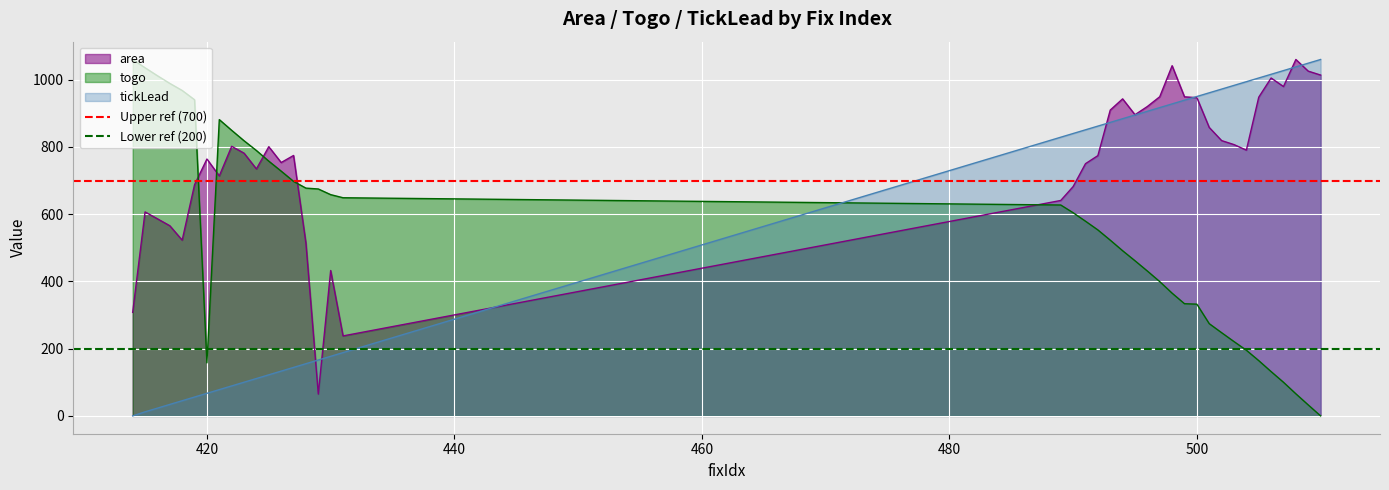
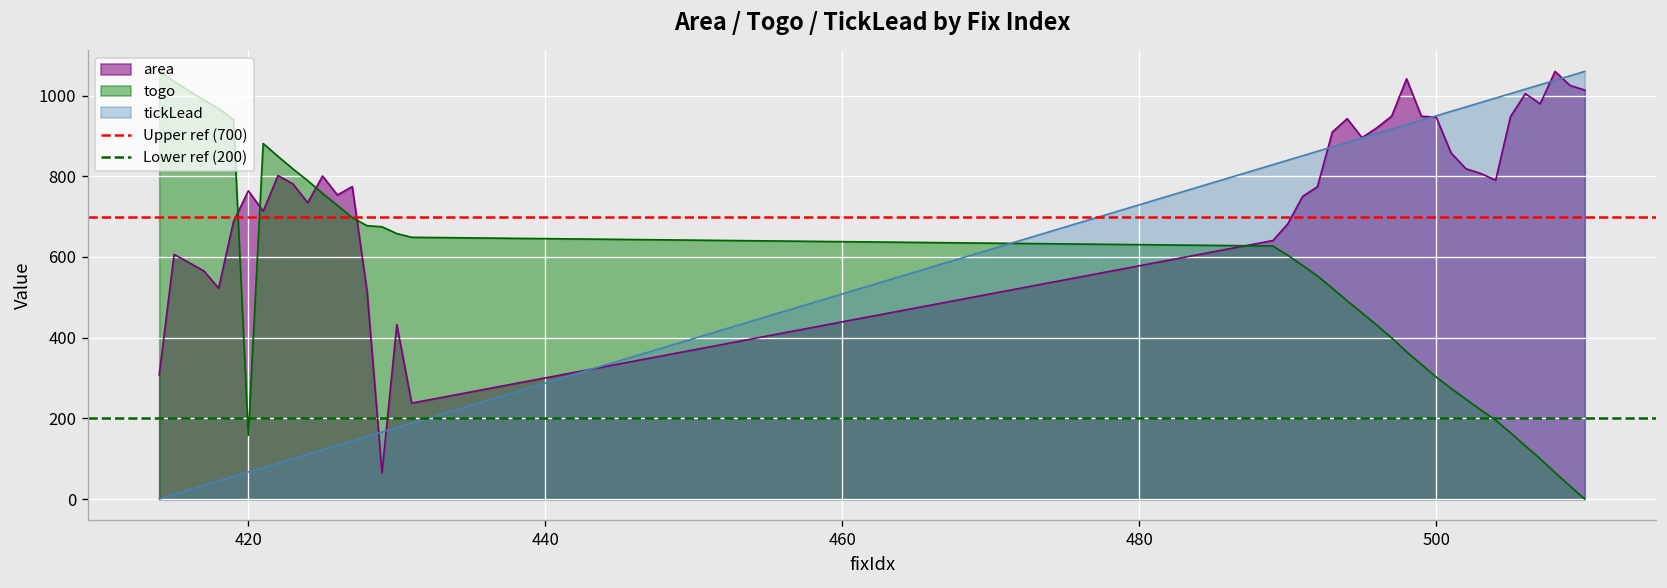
  {
    "area": {
      "420": 760
    },
    "togo": {
      "420": 160,
-     "500": 330
+     "500": 300
    },
    "tickLead": {
      "420": 70
    }
  }
